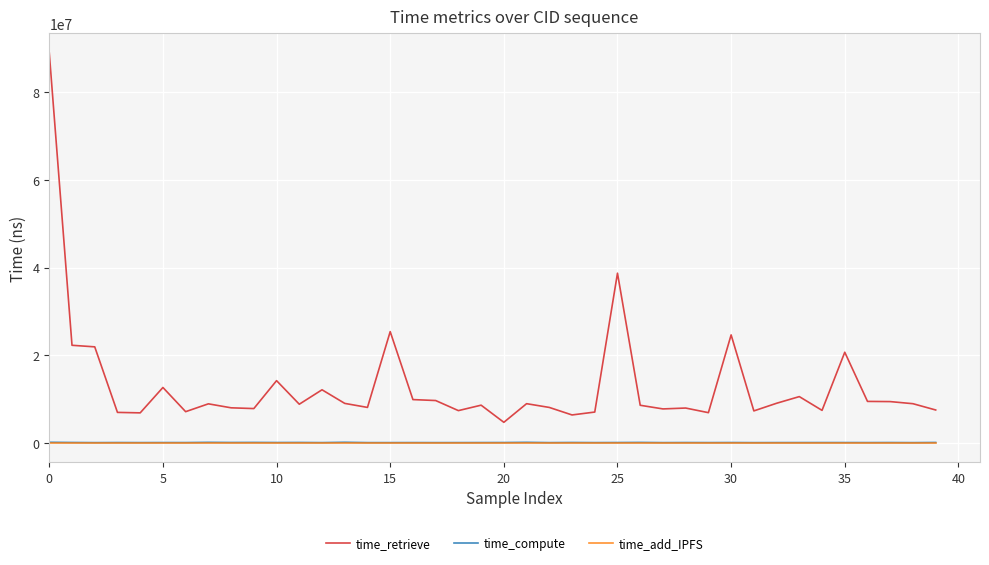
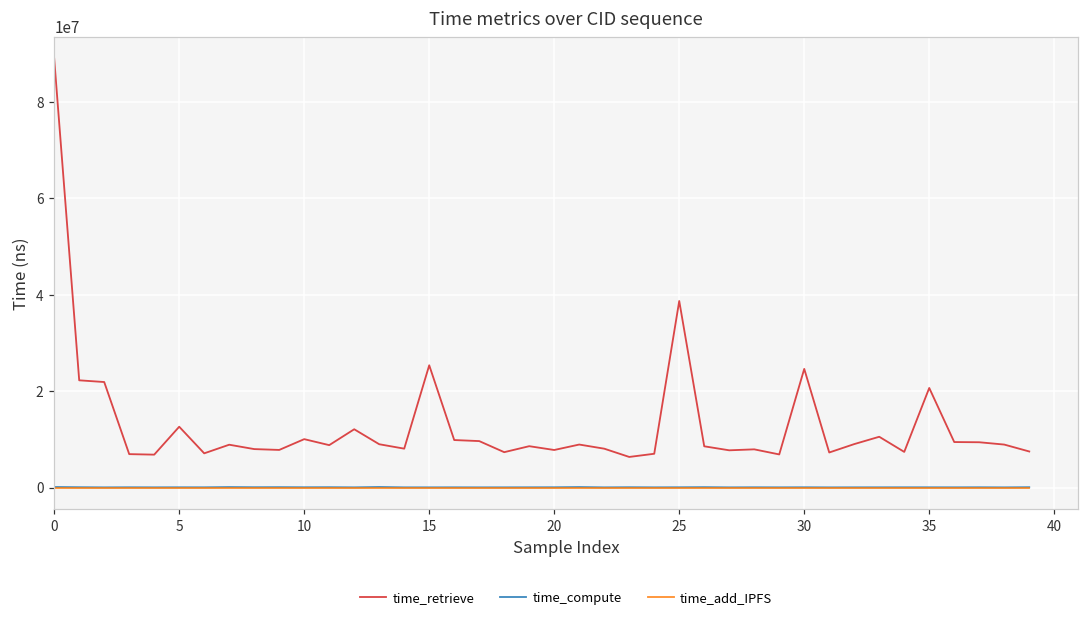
  {
    "time_retrieve": {
      "0": 89000000,
      "5": 13000000,
-     "10": 14000000,
+     "10": 10000000,
      "15": 25000000,
-     "20": 5000000,
+     "20": 8000000,
      "25": 39000000,
      "30": 25000000,
      "35": 21000000
    }
  }
